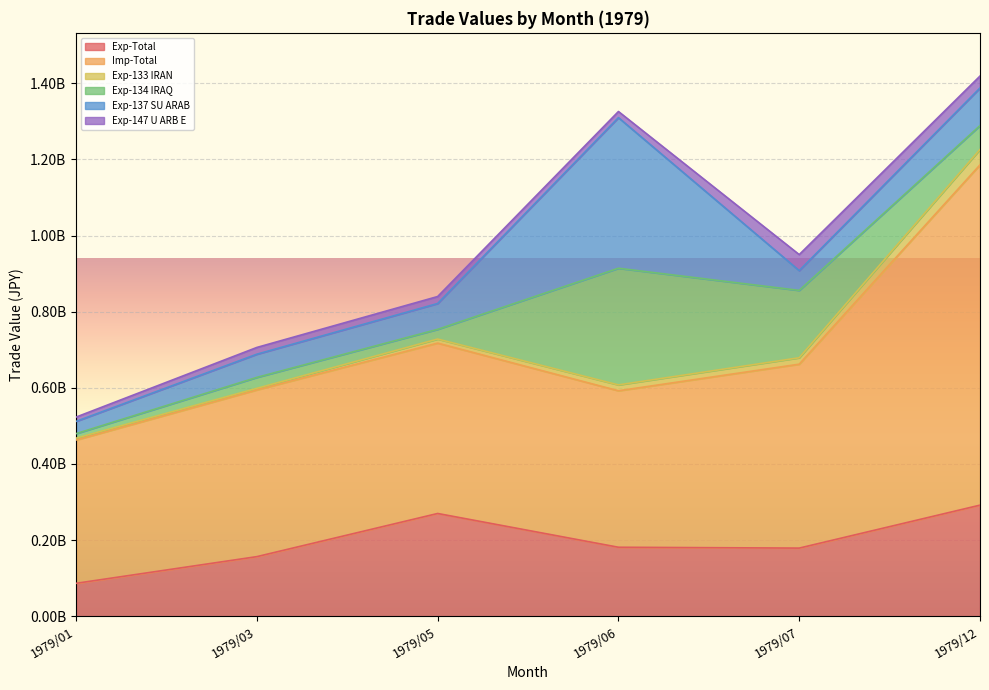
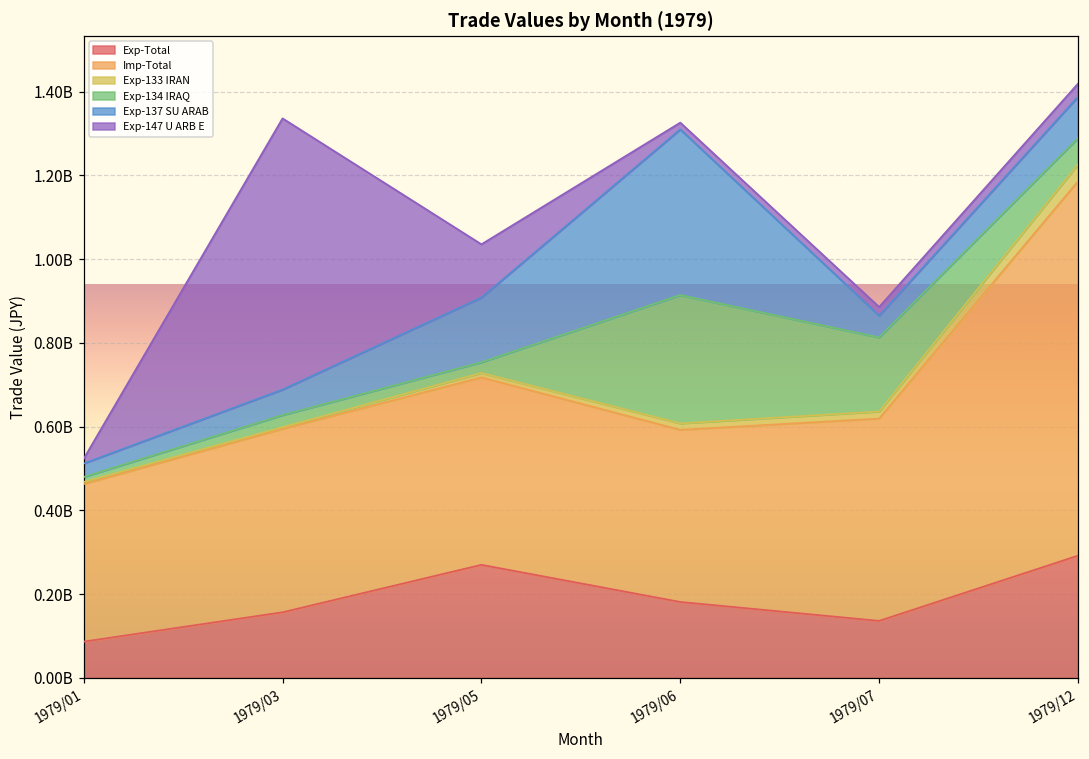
  {
    "Exp-Total": {
      "1979/01": 90000000,
      "1979/03": 160000000,
      "1979/05": 270000000,
      "1979/06": 180000000,
-     "1979/07": 180000000,
+     "1979/07": 140000000,
      "1979/12": 290000000
    },
    "Exp-134 IRAQ": {
      "1979/01": 10000000,
      "1979/03": 30000000,
      "1979/05": 30000000,
      "1979/06": 310000000,
      "1979/07": 180000000,
      "1979/12": 60000000
    },
    "Exp-137 SU ARAB": {
      "1979/01": 30000000,
      "1979/03": 60000000,
-     "1979/05": 70000000,
+     "1979/05": 150000000,
      "1979/06": 400000000,
      "1979/07": 50000000,
      "1979/12": 100000000
    },
    "Exp-147 U ARB E": {
      "1979/01": 10000000,
-     "1979/03": 20000000,
-     "1979/05": 20000000,
+     "1979/03": 650000000,
+     "1979/05": 130000000,
      "1979/06": 20000000,
-     "1979/07": 40000000,
+     "1979/07": 20000000,
      "1979/12": 30000000
    }
  }
